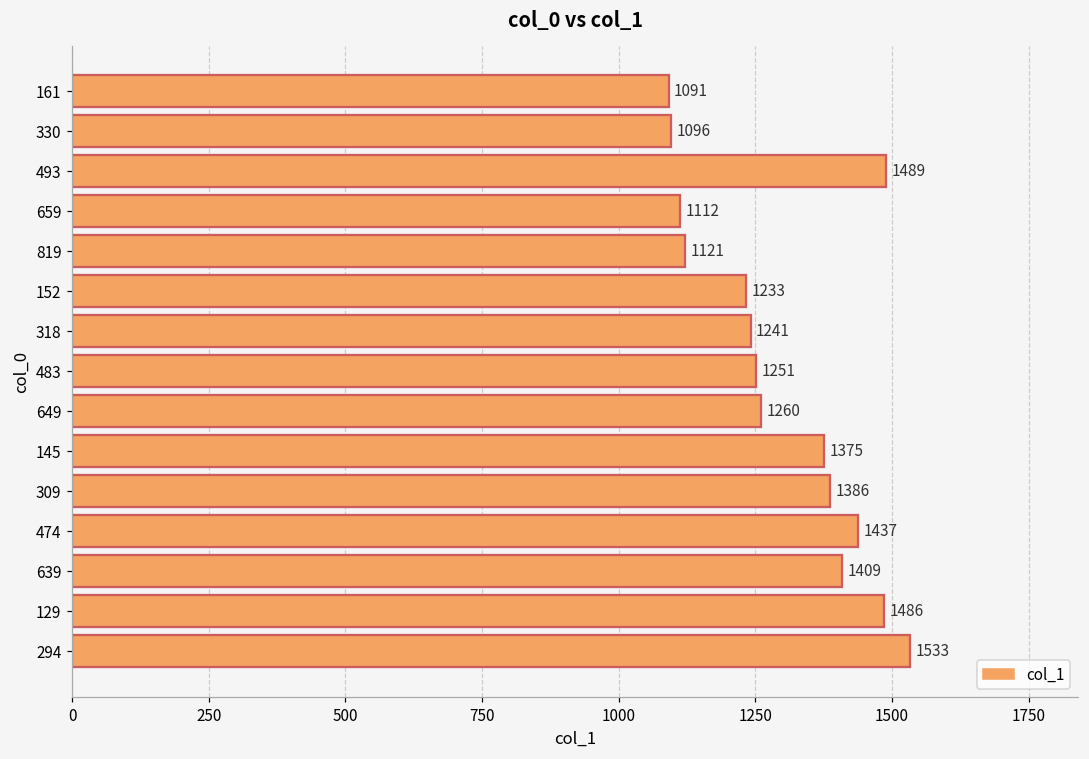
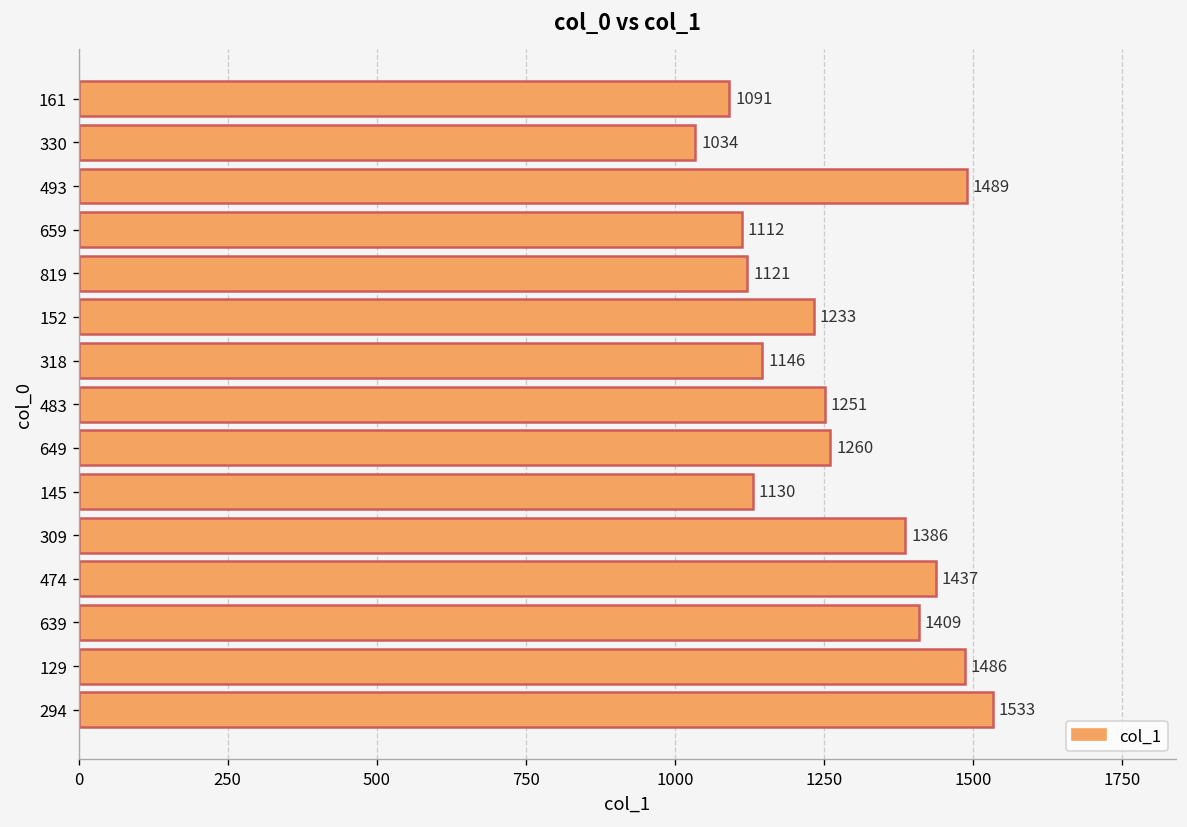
  {
    "161": 1091,
-   "330": 1096,
+   "330": 1034,
    "493": 1489,
    "659": 1112,
    "819": 1121,
    "152": 1233,
-   "318": 1241,
+   "318": 1146,
    "483": 1251,
    "649": 1260,
-   "145": 1375,
+   "145": 1130,
    "309": 1386,
    "474": 1437,
    "639": 1409,
    "129": 1486,
    "294": 1533
  }
